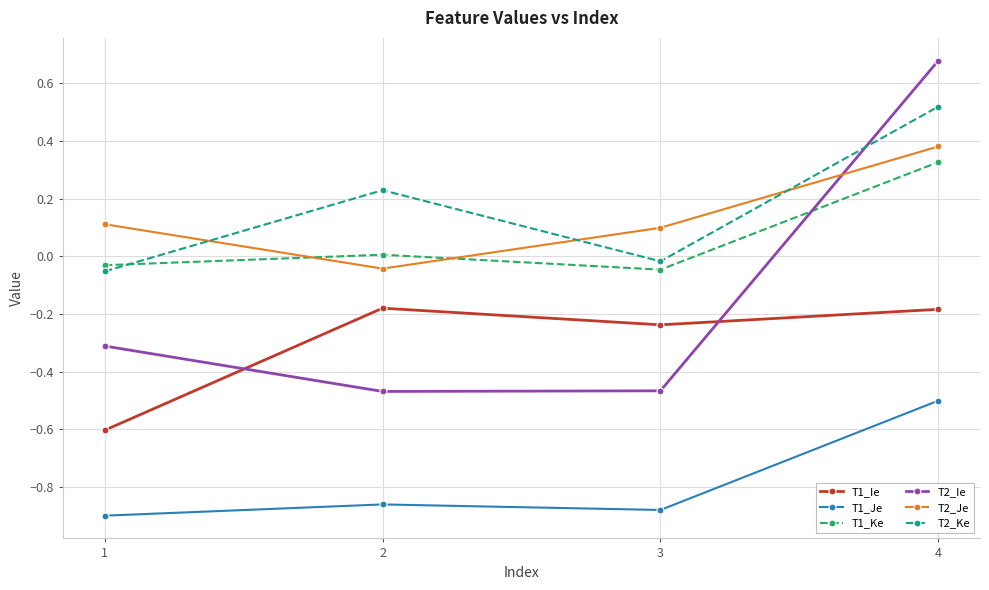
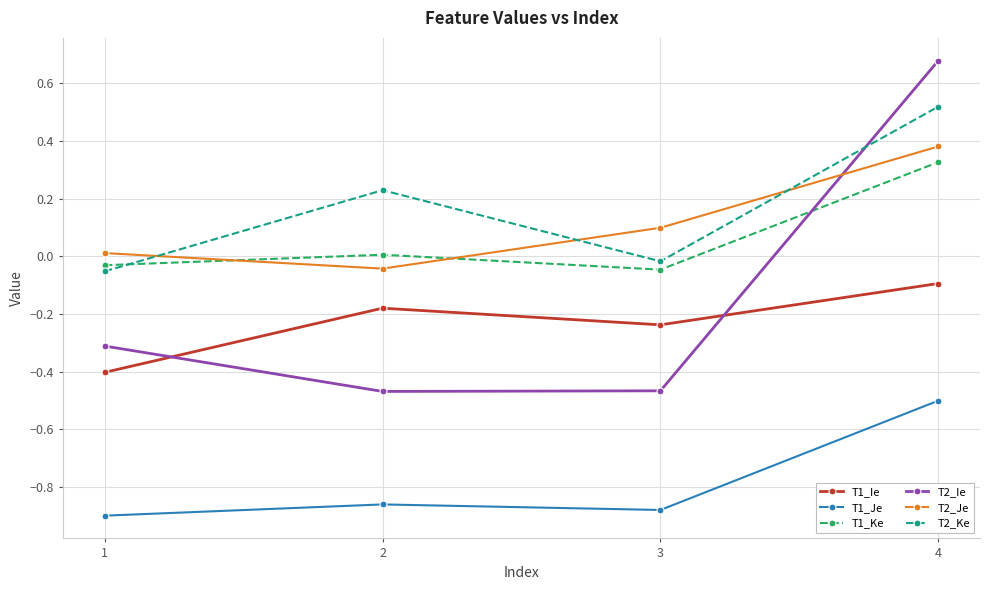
  {
    "T1_Ie": {
-     "1": -0.60,
+     "1": -0.40,
      "2": -0.18,
      "3": -0.24,
-     "4": -0.18
+     "4": -0.09
    },
    "T1_Je": {
      "1": -0.90,
      "2": -0.86,
      "3": -0.88,
      "4": -0.50
    },
    "T2_Ie": {
      "1": -0.31,
      "2": -0.47,
      "3": -0.47,
      "4": 0.68
    },
    "T2_Je": {
-     "1": 0.11,
+     "1": 0.01,
      "2": -0.04,
      "3": 0.10,
      "4": 0.38
    }
  }
